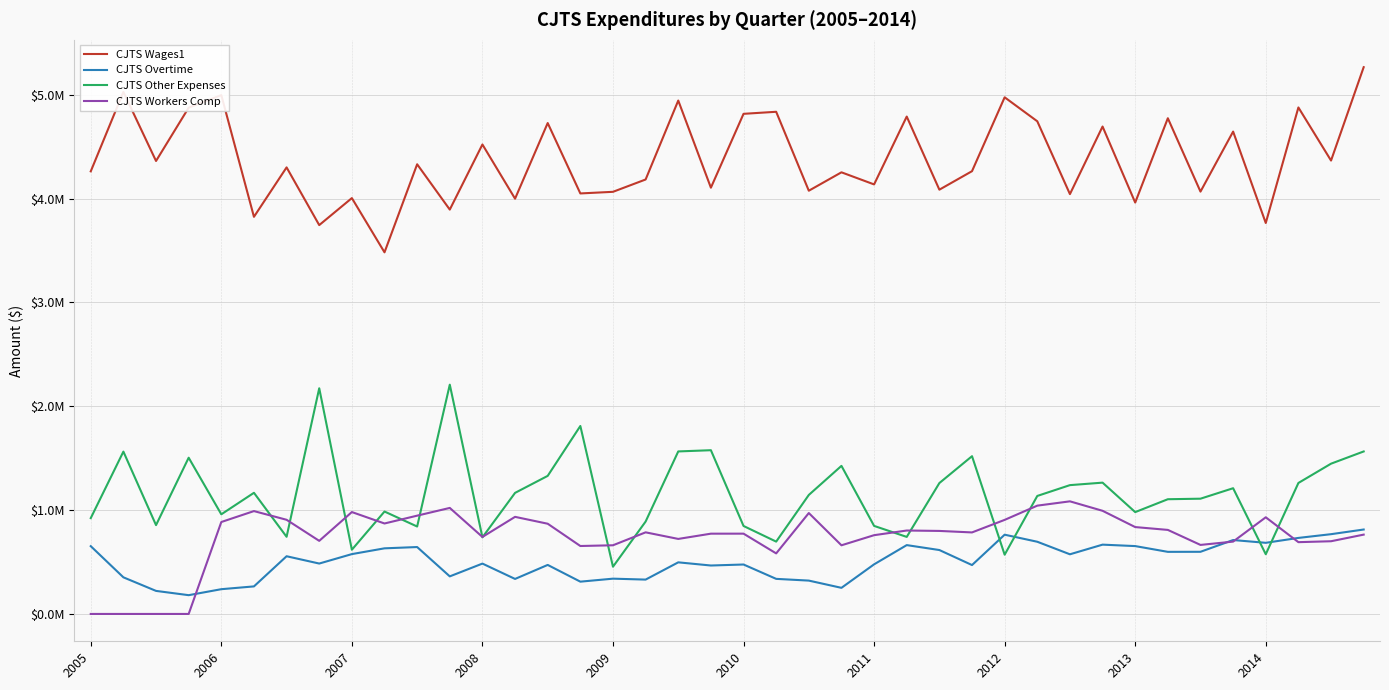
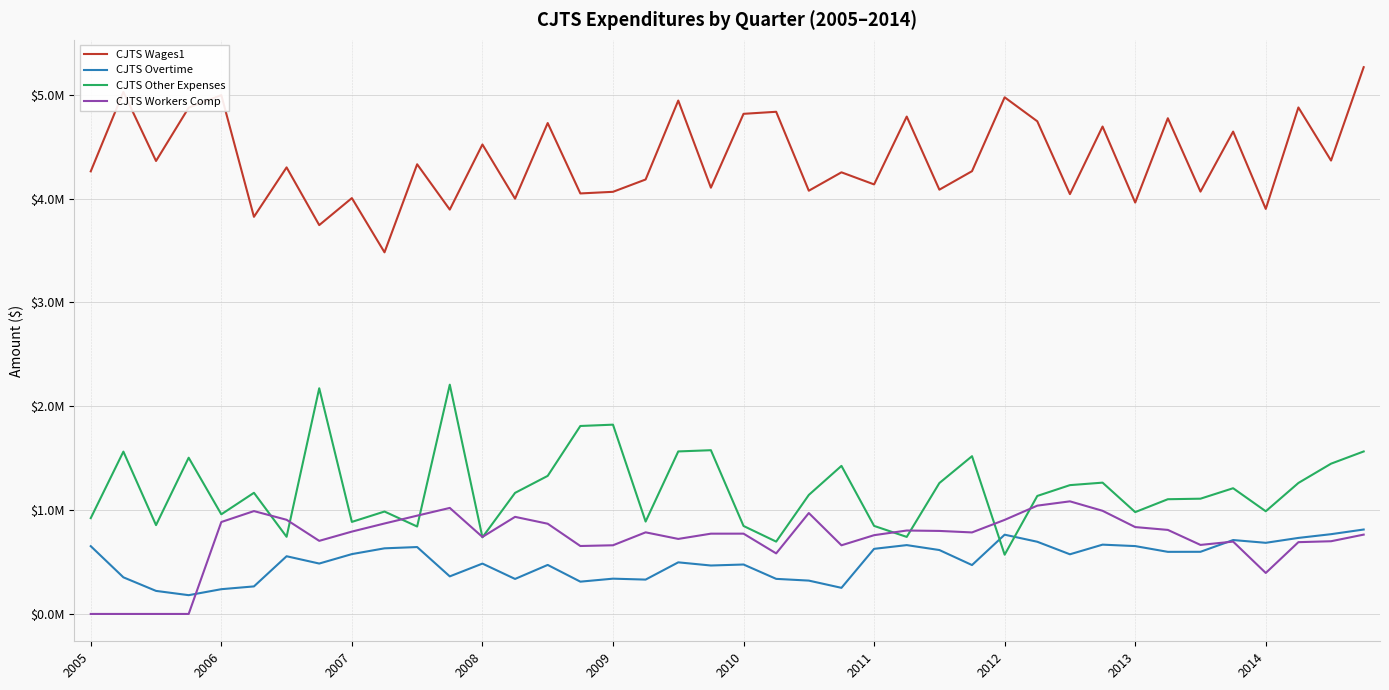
  {
    "CJTS Wages1": {
      "2005": "$4260000",
      "2007": "$4010000",
      "2008": "$4520000",
      "2009": "$4070000",
      "2010": "$4820000",
      "2011": "$4140000",
      "2012": "$4980000",
      "2013": "$3960000",
-     "2014": "$3770000"
+     "2014": "$3900000"
    },
    "CJTS Overtime": {
      "2005": "$650000",
      "2006": "$240000",
      "2007": "$580000",
      "2008": "$490000",
      "2009": "$340000",
      "2010": "$480000",
-     "2011": "$480000",
+     "2011": "$630000",
      "2012": "$760000",
      "2013": "$650000",
      "2014": "$690000"
    },
    "CJTS Other Expenses": {
      "2005": "$920000",
      "2006": "$960000",
-     "2007": "$620000",
-     "2009": "$450000",
+     "2007": "$890000",
+     "2009": "$1820000",
      "2010": "$850000",
      "2011": "$850000",
      "2012": "$570000",
      "2013": "$980000",
-     "2014": "$580000"
+     "2014": "$990000"
    },
    "CJTS Workers Comp": {
      "2005": "$0",
      "2006": "$890000",
-     "2007": "$980000",
+     "2007": "$790000",
      "2009": "$660000",
      "2010": "$770000",
      "2011": "$760000",
      "2012": "$910000",
      "2013": "$840000",
-     "2014": "$930000"
+     "2014": "$390000"
    }
  }
